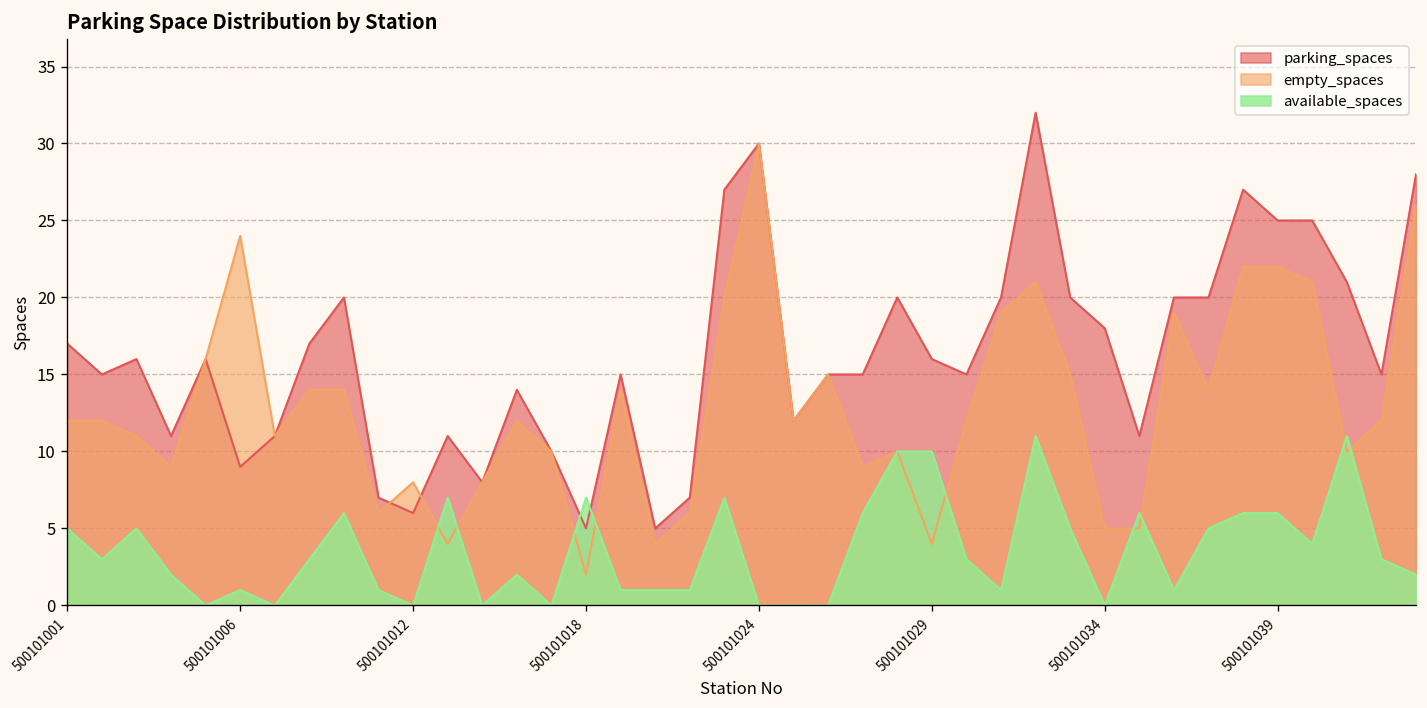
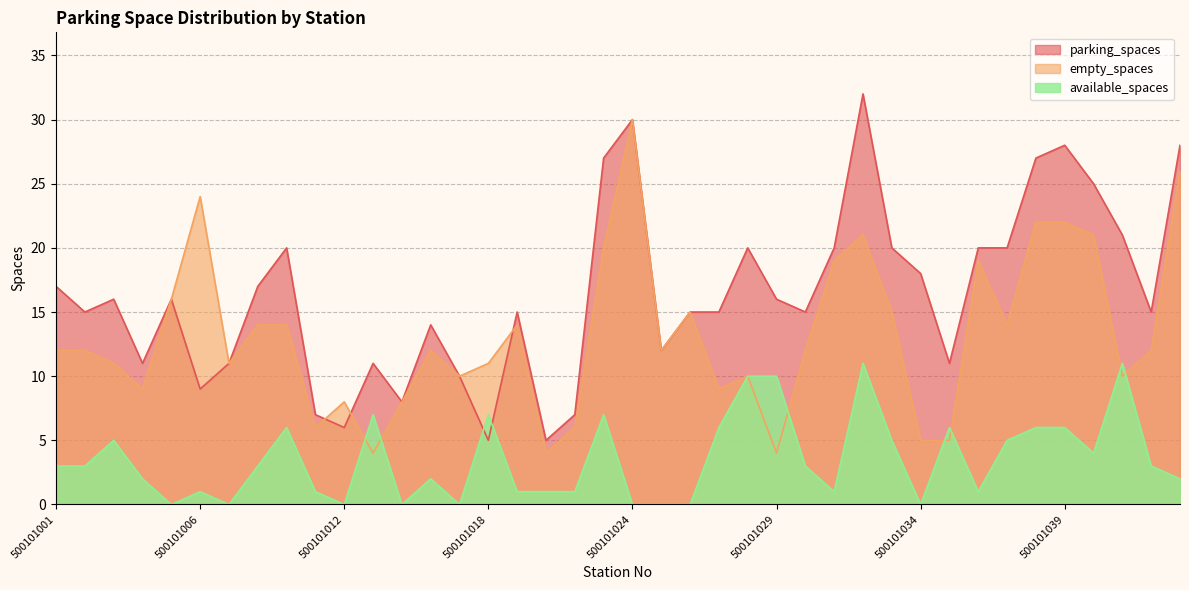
  {
    "parking_spaces": {
      "500101001": 17,
      "500101006": 9,
      "500101012": 6,
      "500101018": 5,
      "500101029": 16,
      "500101034": 18,
-     "500101039": 25
+     "500101039": 28
    },
    "empty_spaces": {
      "500101001": 12,
      "500101006": 24,
      "500101012": 8,
-     "500101018": 2,
+     "500101018": 11,
      "500101029": 4,
      "500101034": 5,
      "500101039": 22
    },
    "available_spaces": {
-     "500101001": 5,
+     "500101001": 3,
      "500101006": 1,
      "500101012": 0,
      "500101018": 7,
      "500101024": 0,
      "500101029": 10,
      "500101034": 0,
      "500101039": 6
    }
  }
